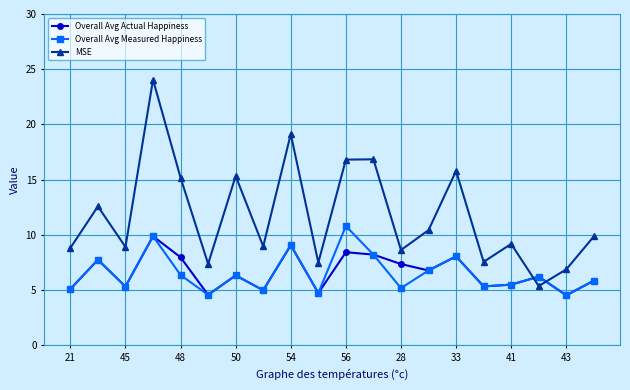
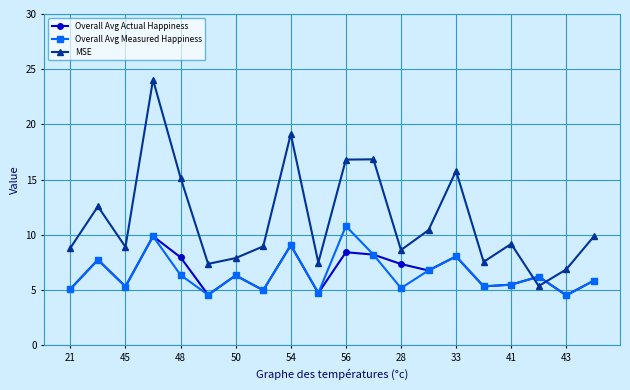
  {
    "Overall Avg Actual Happiness": {
      "48": 8.0,
      "56": 8.4,
      "28": 7.4
    },
    "Overall Avg Measured Happiness": {
      "48": 6.4,
      "56": 10.8,
      "28": 5.2
    },
    "MSE": {
      "21": 8.8,
      "45": 8.9,
      "48": 15.2,
-     "50": 15.3,
+     "50": 7.9,
      "54": 19.1,
      "56": 16.8,
      "28": 8.6,
      "33": 15.8,
      "41": 9.2,
      "43": 6.9
    }
  }
